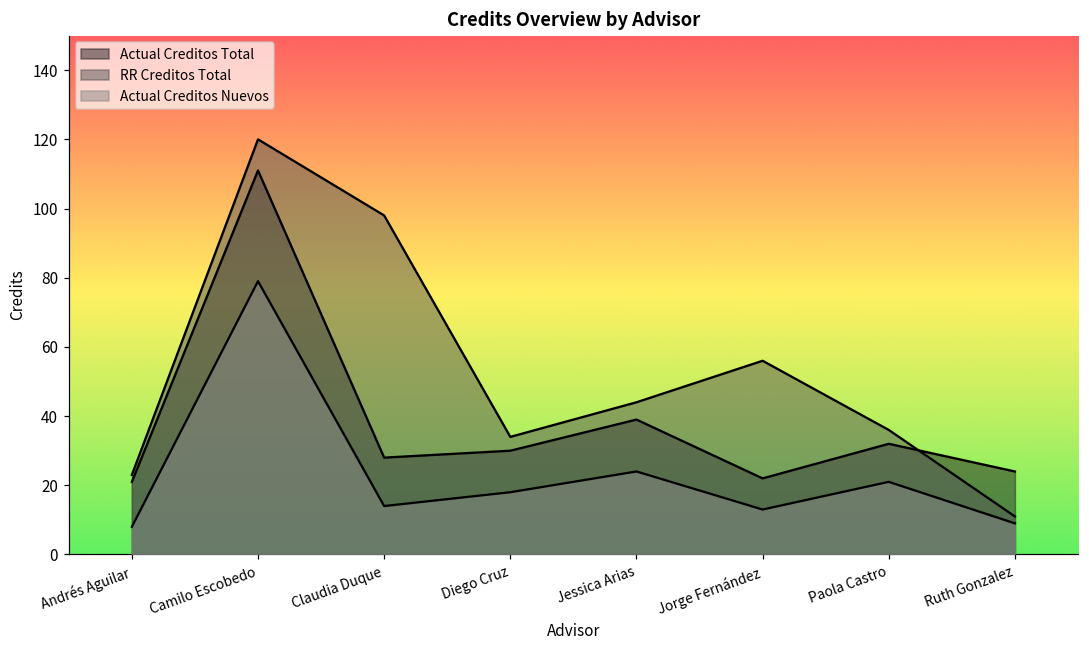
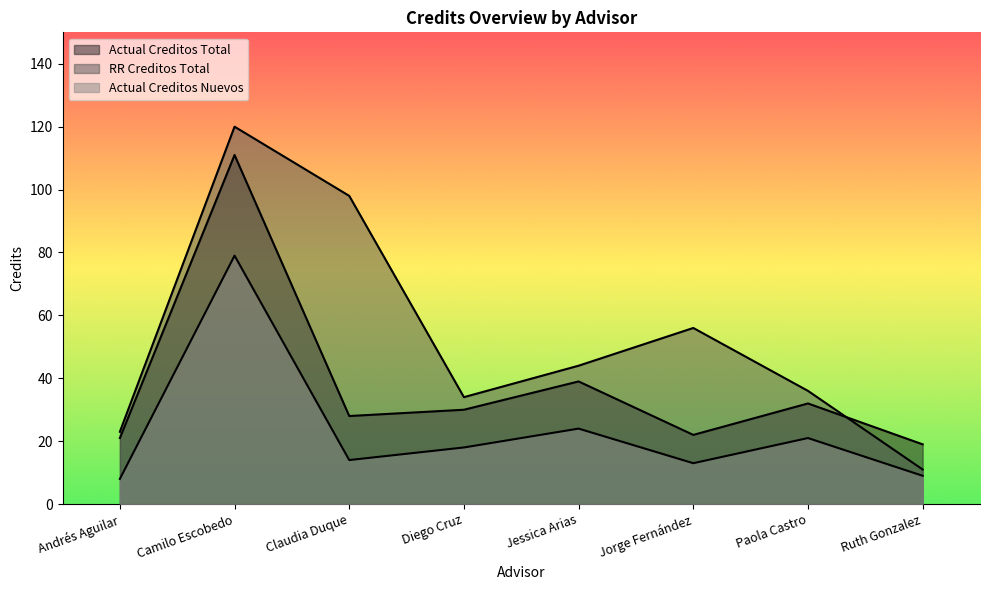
  {
    "Actual Creditos Total": {
      "Andrés Aguilar": 21,
      "Camilo Escobedo": 111,
      "Claudia Duque": 28,
      "Diego Cruz": 30,
      "Jessica Arias": 39,
      "Jorge Fernández": 22,
      "Paola Castro": 32,
-     "Ruth Gonzalez": 24
+     "Ruth Gonzalez": 19
    },
    "RR Creditos Total": {
      "Andrés Aguilar": 23,
      "Camilo Escobedo": 120,
      "Claudia Duque": 98,
      "Diego Cruz": 34,
      "Jessica Arias": 44,
      "Jorge Fernández": 56,
      "Paola Castro": 36,
      "Ruth Gonzalez": 11
    },
    "Actual Creditos Nuevos": {
      "Andrés Aguilar": 8,
      "Camilo Escobedo": 79,
      "Claudia Duque": 14,
      "Diego Cruz": 18,
      "Jessica Arias": 24,
      "Jorge Fernández": 13,
      "Paola Castro": 21,
      "Ruth Gonzalez": 9
    }
  }
